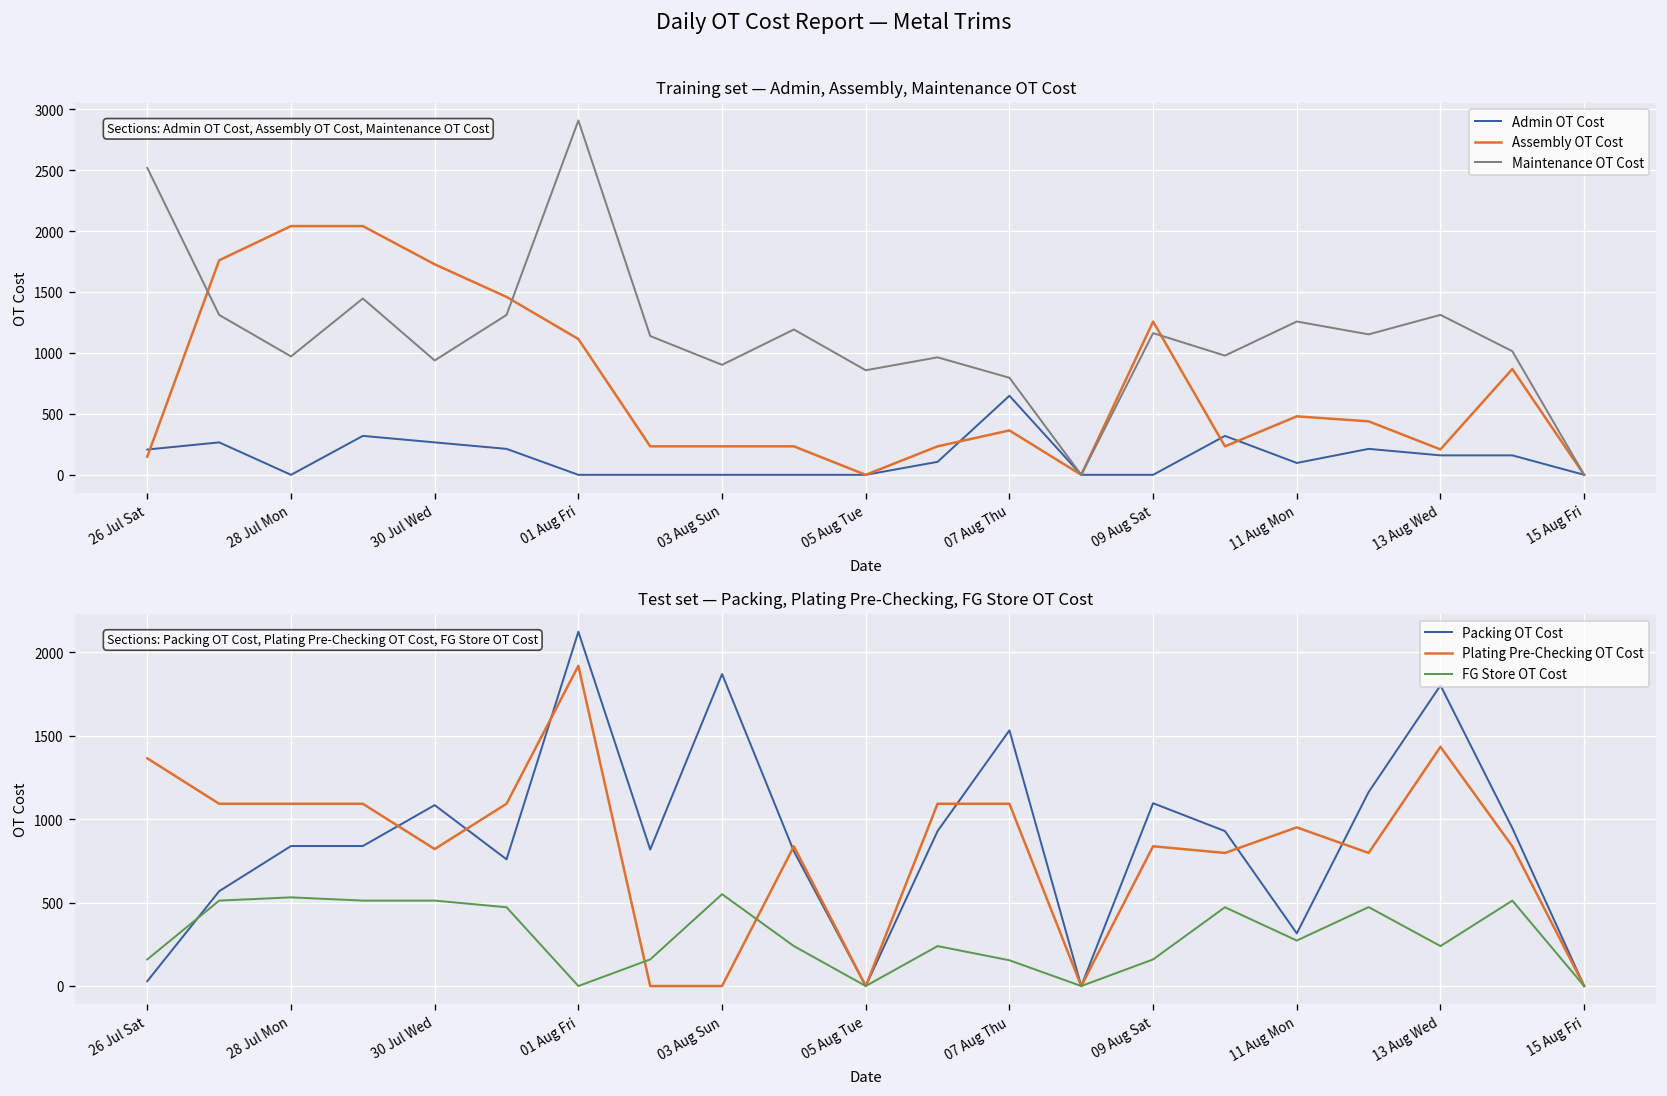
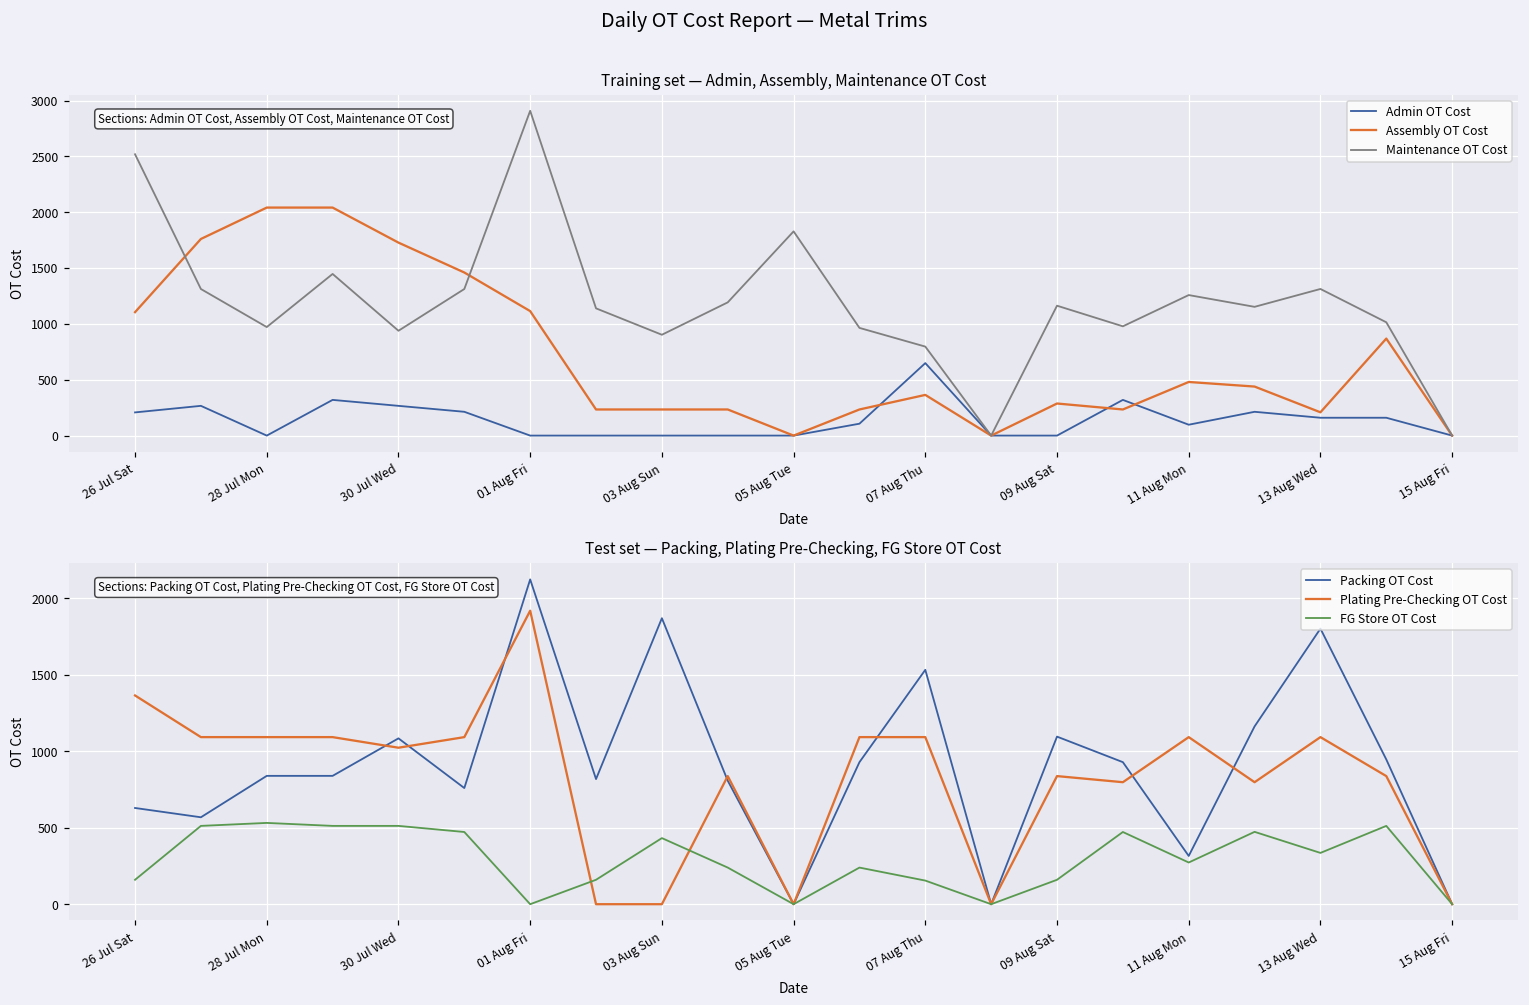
  {
    "Training set — Admin, Assembly, Maintenance OT Cost": {
      "Admin OT Cost": {
        "26 Jul Sat": 210,
        "28 Jul Mon": 0,
        "30 Jul Wed": 270,
        "01 Aug Fri": 0,
        "03 Aug Sun": 0,
        "07 Aug Thu": 650,
        "09 Aug Sat": 0,
        "11 Aug Mon": 100,
        "13 Aug Wed": 160
      },
      "Assembly OT Cost": {
-       "26 Jul Sat": 150,
+       "26 Jul Sat": 1110,
        "28 Jul Mon": 2040,
        "30 Jul Wed": 1730,
        "01 Aug Fri": 1110,
        "03 Aug Sun": 230,
        "07 Aug Thu": 360,
-       "09 Aug Sat": 1260,
+       "09 Aug Sat": 290,
        "11 Aug Mon": 480,
        "13 Aug Wed": 210
      },
      "Maintenance OT Cost": {
        "26 Jul Sat": 2520,
        "28 Jul Mon": 970,
        "30 Jul Wed": 940,
        "01 Aug Fri": 2910,
        "03 Aug Sun": 900,
-       "05 Aug Tue": 860,
+       "05 Aug Tue": 1830,
        "07 Aug Thu": 800,
        "09 Aug Sat": 1160,
        "11 Aug Mon": 1260,
        "13 Aug Wed": 1310
      }
    },
    "Test set — Packing, Plating Pre-Checking, FG Store OT Cost": {
      "Packing OT Cost": {
-       "26 Jul Sat": 30,
+       "26 Jul Sat": 630,
        "28 Jul Mon": 840,
        "30 Jul Wed": 1080,
        "01 Aug Fri": 2120,
        "03 Aug Sun": 1870,
        "07 Aug Thu": 1530,
        "09 Aug Sat": 1100,
        "11 Aug Mon": 320,
        "13 Aug Wed": 1800
      },
      "Plating Pre-Checking OT Cost": {
        "26 Jul Sat": 1370,
        "28 Jul Mon": 1090,
-       "30 Jul Wed": 820,
+       "30 Jul Wed": 1020,
        "01 Aug Fri": 1920,
        "03 Aug Sun": 0,
        "07 Aug Thu": 1090,
        "09 Aug Sat": 840,
-       "11 Aug Mon": 950,
-       "13 Aug Wed": 1430
+       "11 Aug Mon": 1090,
+       "13 Aug Wed": 1090
      },
      "FG Store OT Cost": {
        "26 Jul Sat": 160,
        "28 Jul Mon": 530,
        "30 Jul Wed": 510,
        "01 Aug Fri": 0,
-       "03 Aug Sun": 550,
+       "03 Aug Sun": 430,
        "07 Aug Thu": 150,
        "09 Aug Sat": 160,
        "11 Aug Mon": 270,
-       "13 Aug Wed": 240
+       "13 Aug Wed": 340
      }
    }
  }
